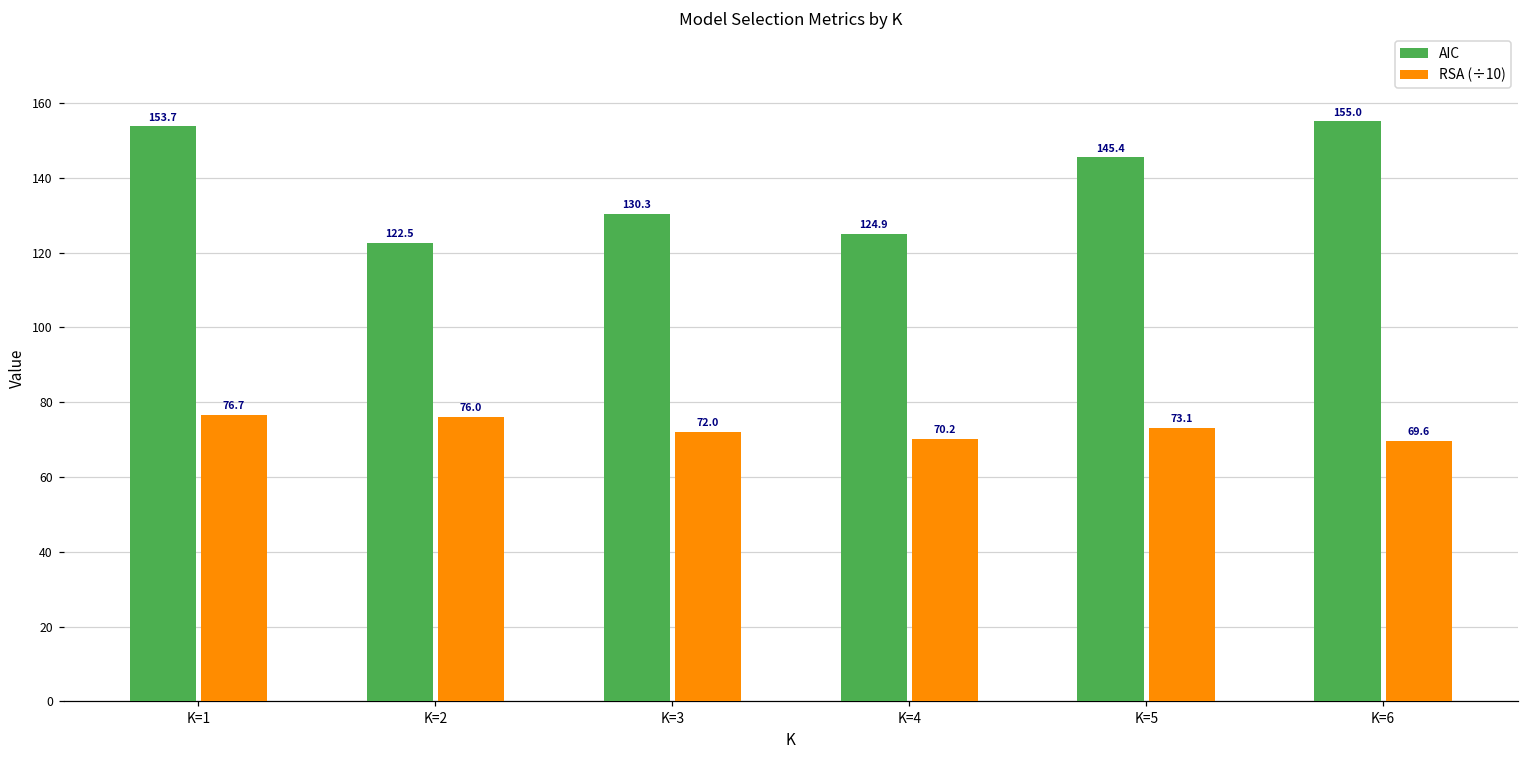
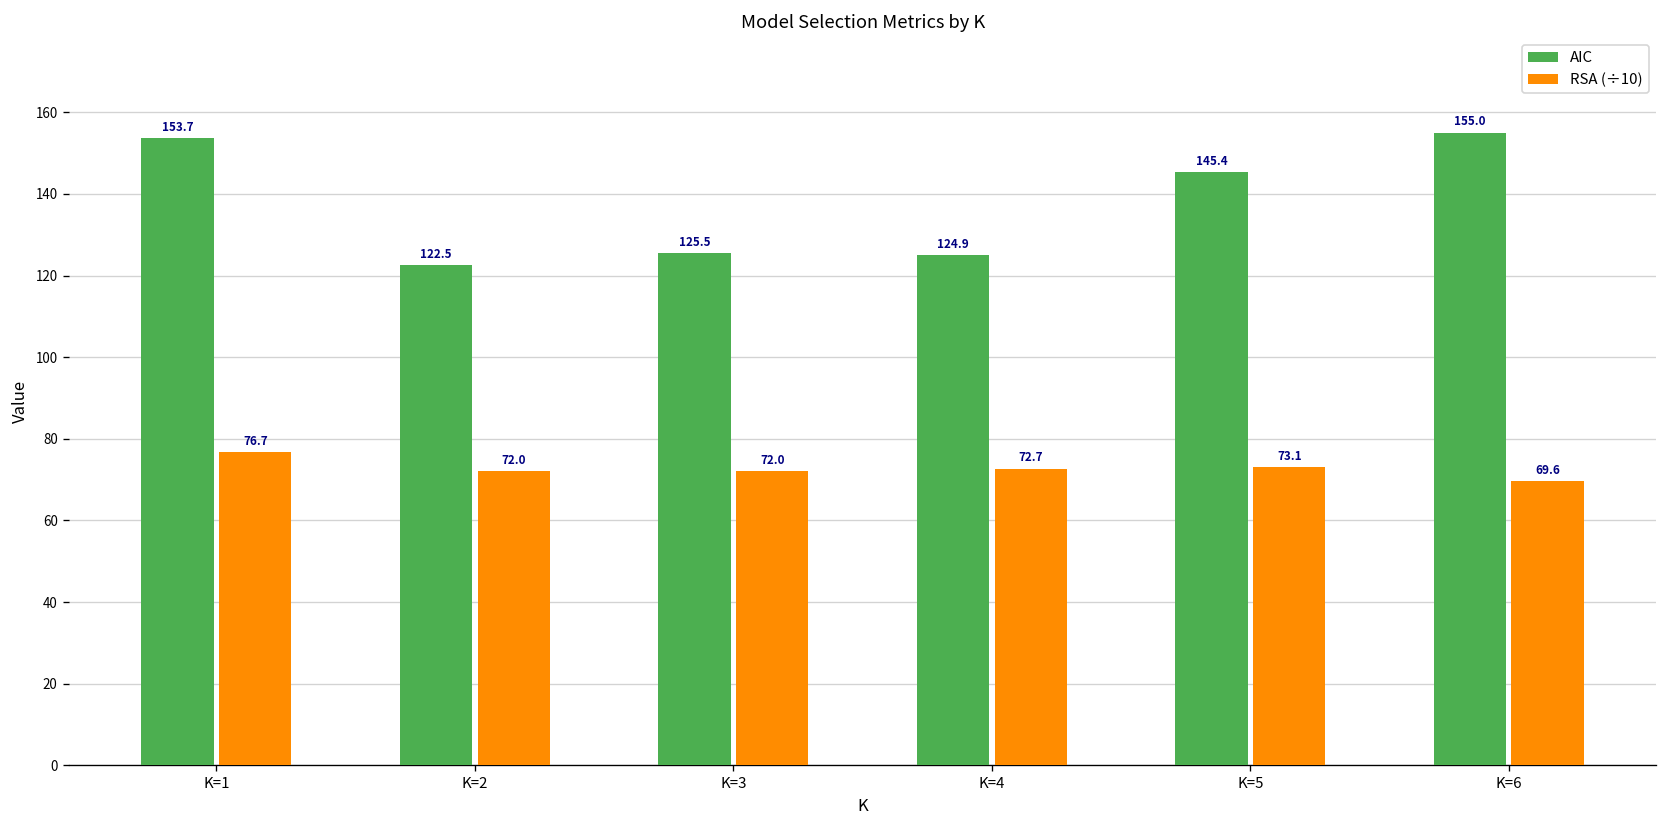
  {
    "AIC": {
      "K=1": 153.7,
      "K=2": 122.5,
-     "K=3": 130.3,
+     "K=3": 125.5,
      "K=4": 124.9,
      "K=5": 145.4,
      "K=6": 155.0
    },
    "RSA (÷10)": {
      "K=1": 76.7,
-     "K=2": 76.0,
+     "K=2": 72.0,
      "K=3": 72.0,
-     "K=4": 70.2,
+     "K=4": 72.7,
      "K=5": 73.1,
      "K=6": 69.6
    }
  }
